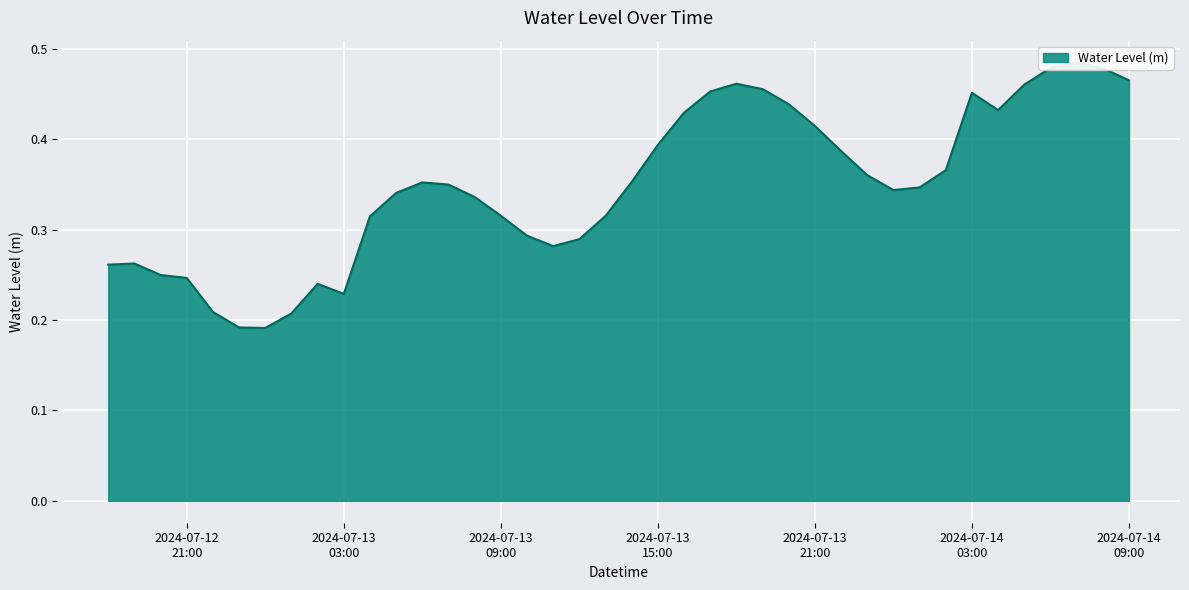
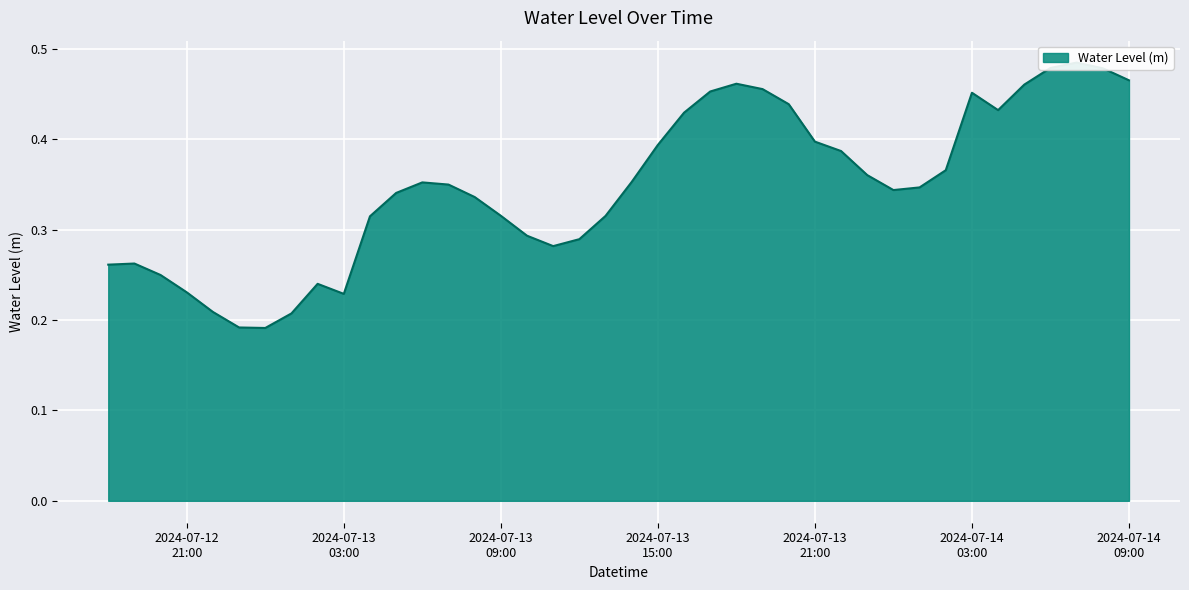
  {
-   "2024-07-12 21:00": 0.25,
+   "2024-07-12 21:00": 0.23,
    "2024-07-13 03:00": 0.23,
    "2024-07-13 09:00": 0.32,
    "2024-07-13 15:00": 0.39,
-   "2024-07-13 21:00": 0.41,
+   "2024-07-13 21:00": 0.40,
    "2024-07-14 03:00": 0.45,
    "2024-07-14 09:00": 0.47
  }
